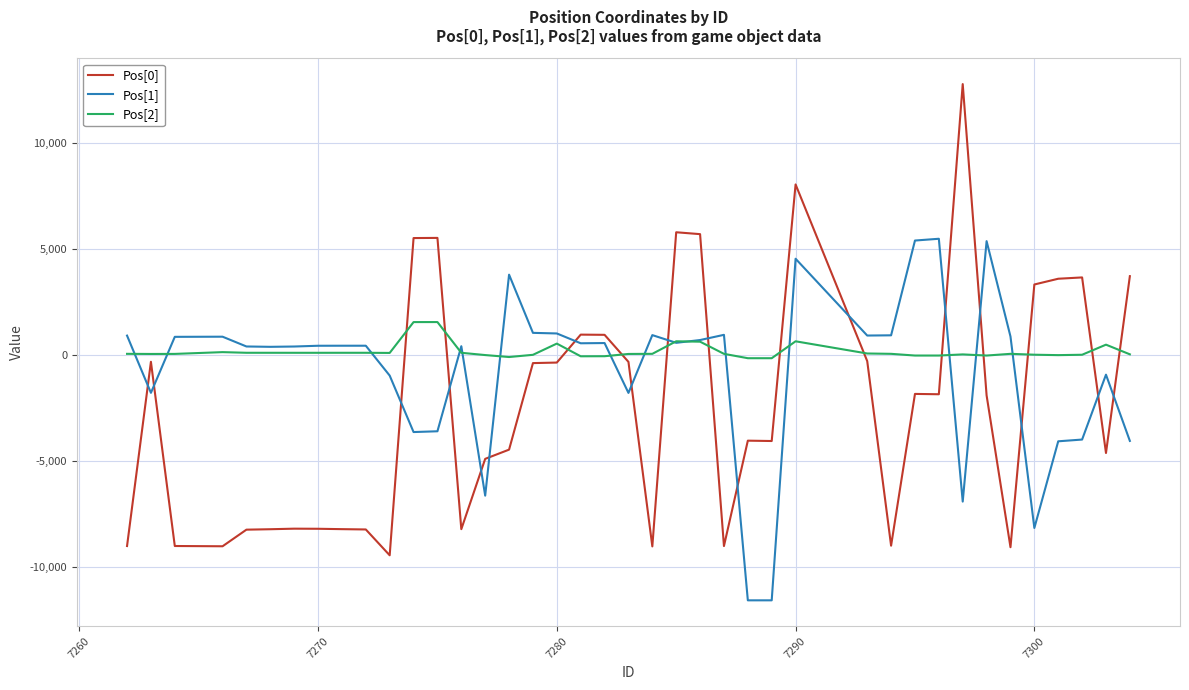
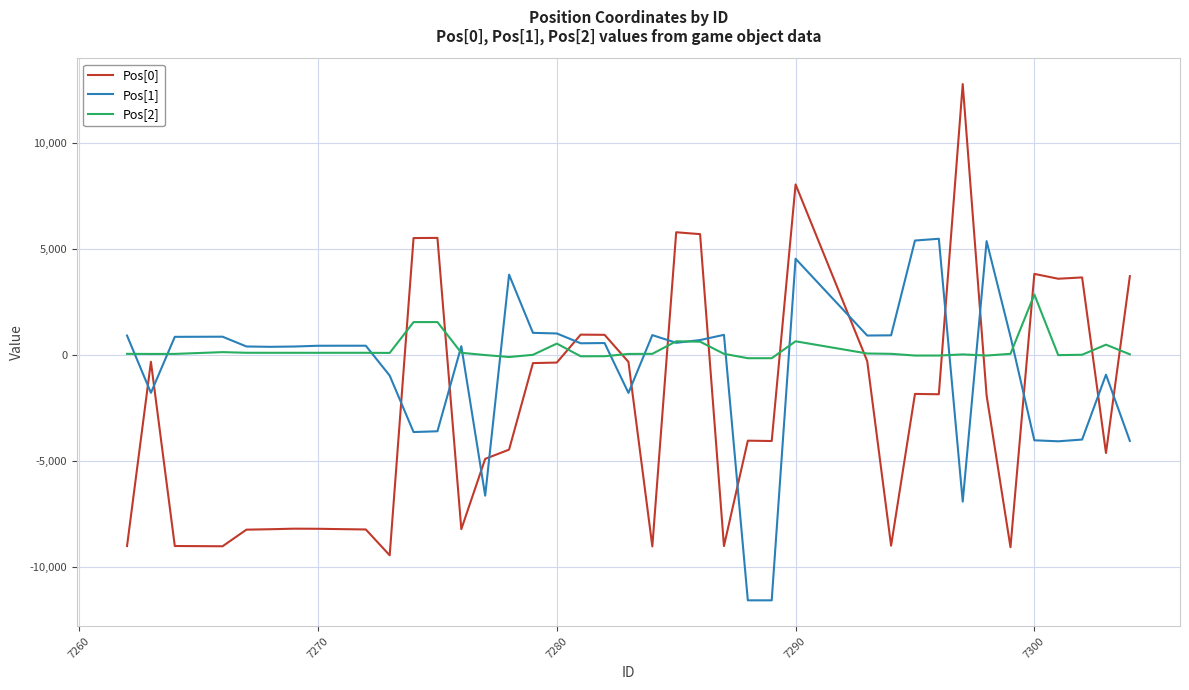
  {
    "Pos[0]": {
      "7270": "-8,200",
      "7280": "-300",
      "7290": "8,100",
-     "7300": "3,300"
+     "7300": "3,800"
    },
    "Pos[1]": {
      "7270": "400",
      "7280": "1,000",
      "7290": "4,600",
-     "7300": "-8,200"
+     "7300": "-4,000"
    },
    "Pos[2]": {
      "7270": "100",
      "7280": "600",
      "7290": "700",
-     "7300": "0"
+     "7300": "2,900"
    }
  }
